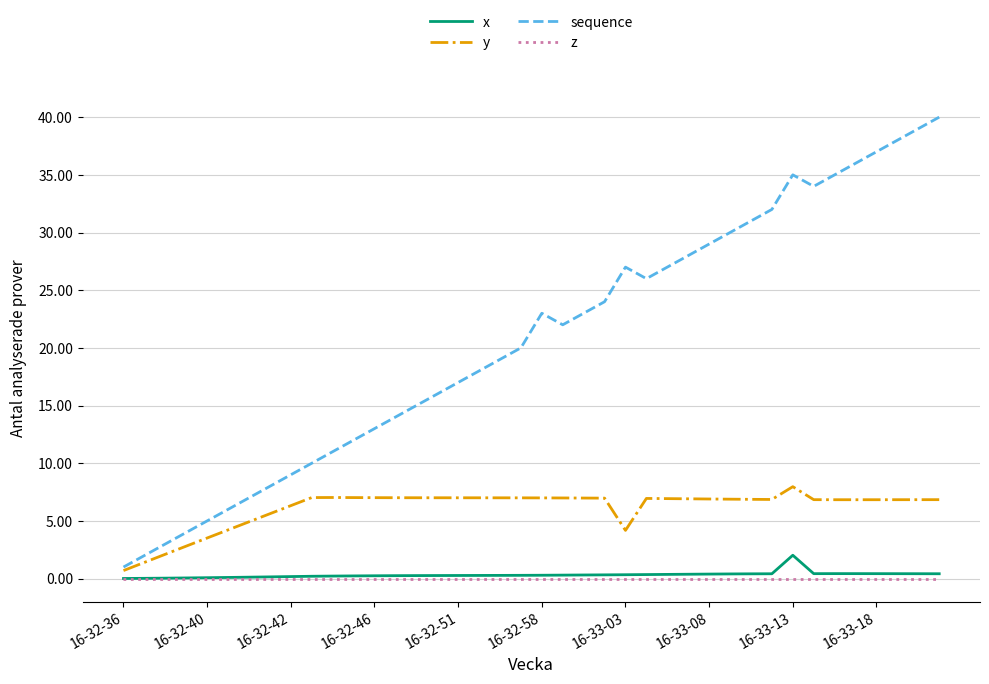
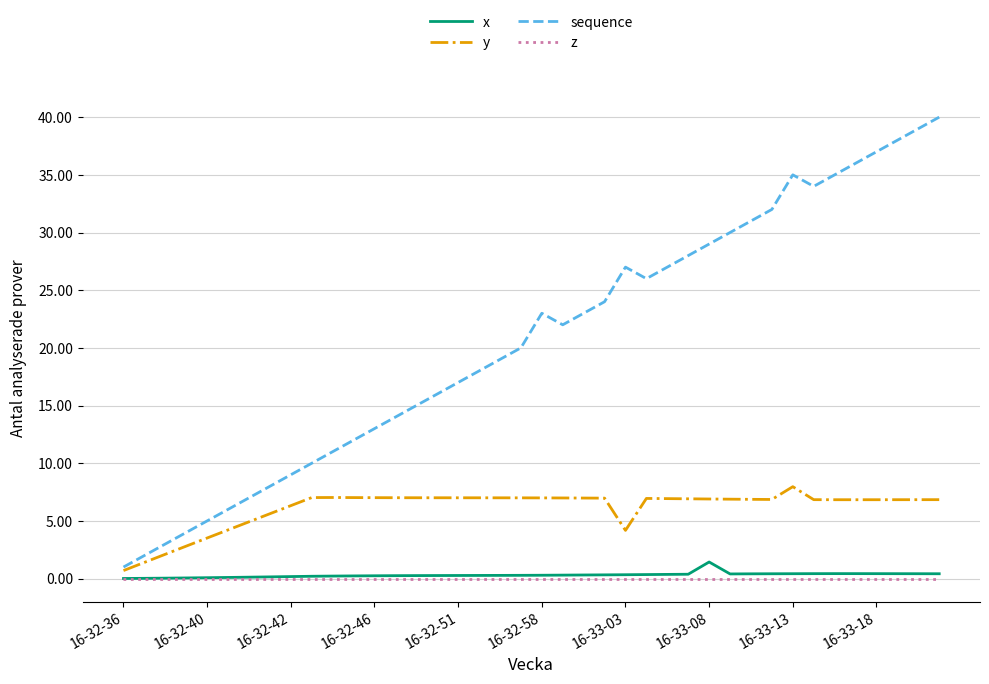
  {
    "x": {
      "16-32-51": 0.3,
      "16-32-58": 0.3,
      "16-33-03": 0.3,
-     "16-33-08": 0.4,
-     "16-33-13": 2.0
+     "16-33-08": 1.4,
+     "16-33-13": 0.4
    },
    "y": {
      "16-32-36": 0.7,
      "16-32-51": 7.0,
      "16-32-58": 7.0,
      "16-33-03": 4.2,
      "16-33-08": 6.9,
      "16-33-13": 8.0
    },
    "sequence": {
      "16-32-36": 1.0,
      "16-32-51": 17.0,
      "16-32-58": 23.0,
      "16-33-03": 27.0,
      "16-33-08": 29.0,
      "16-33-13": 35.0
    },
    "z": {
      "16-32-51": 0.0,
      "16-32-58": 0.0,
      "16-33-03": 0.0,
      "16-33-08": 0.0,
      "16-33-13": 0.0
    }
  }
